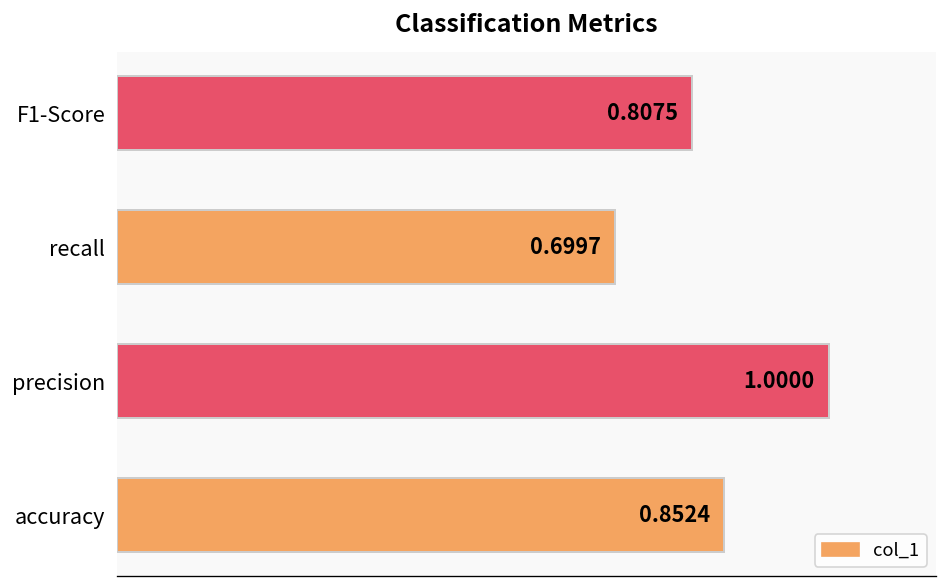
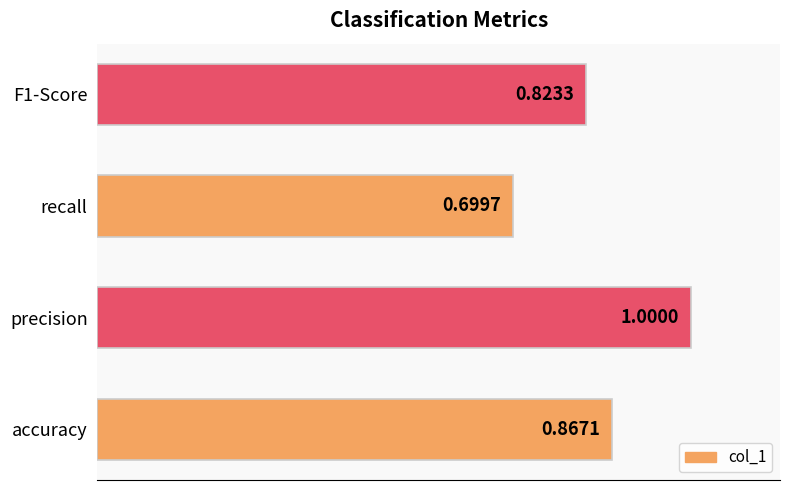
  {
-   "F1-Score": 0.8075,
+   "F1-Score": 0.8233,
    "recall": 0.6997,
    "precision": 1.0000,
-   "accuracy": 0.8524
+   "accuracy": 0.8671
  }
